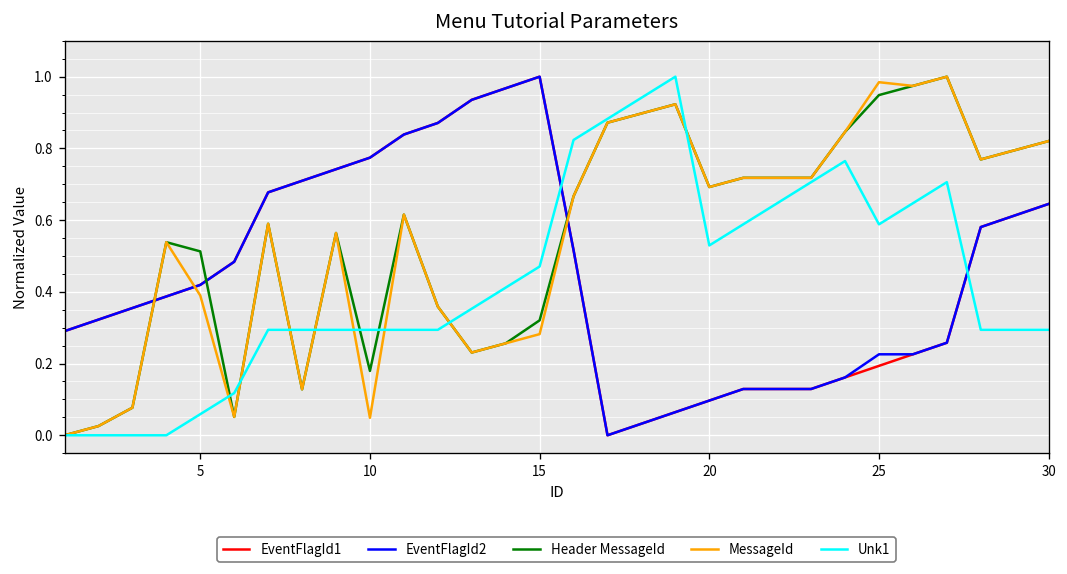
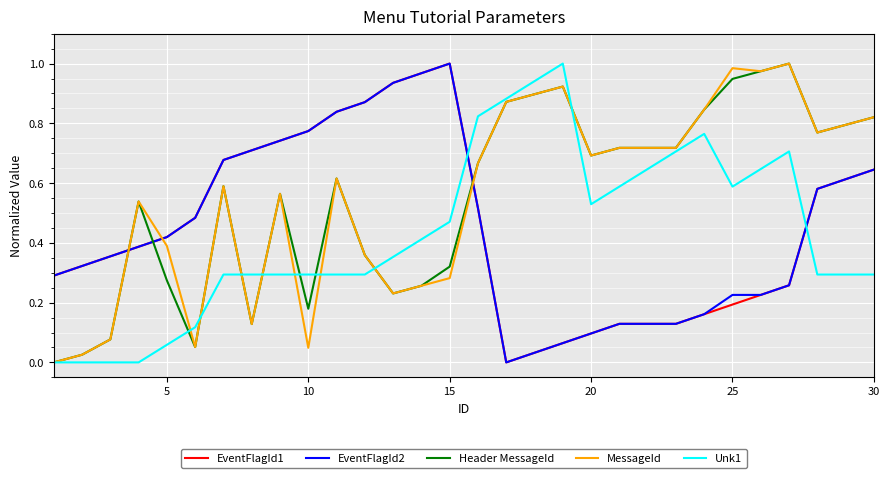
  {
    "EventFlagId1": {
      "25": 0.19
    },
    "EventFlagId2": {
      "25": 0.23
    },
    "Header MessageId": {
-     "5": 0.51,
+     "5": 0.27,
      "10": 0.18,
      "15": 0.32,
      "25": 0.95
    },
    "MessageId": {
      "5": 0.39,
      "10": 0.05,
      "15": 0.28,
      "25": 0.98
    },
    "Unk1": {
      "5": 0.06,
      "10": 0.29,
      "15": 0.47,
      "20": 0.53,
      "25": 0.59,
      "30": 0.29
    }
  }
